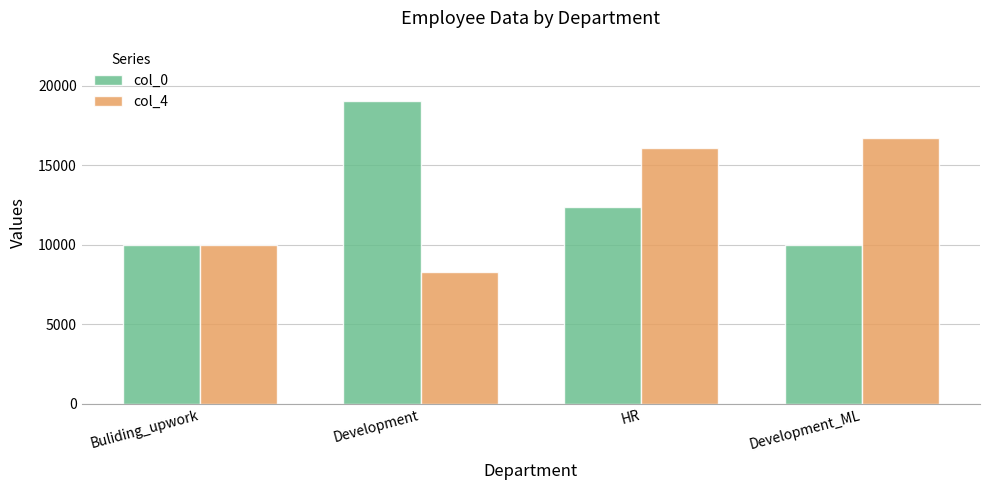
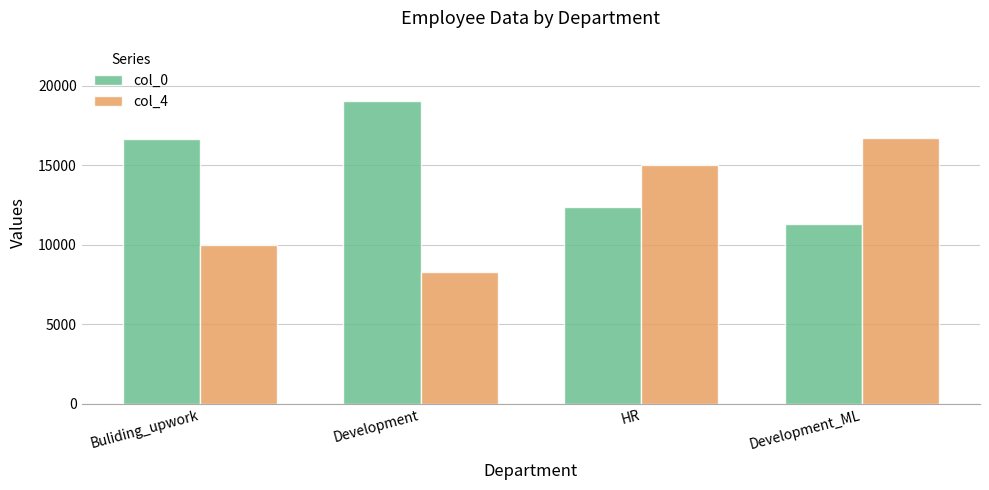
  {
    "col_0": {
-     "Buliding_upwork": 10000,
+     "Buliding_upwork": 16600,
      "Development": 19000,
      "HR": 12300,
-     "Development_ML": 10000
+     "Development_ML": 11300
    },
    "col_4": {
      "Buliding_upwork": 10000,
      "Development": 8300,
-     "HR": 16100,
+     "HR": 15000,
      "Development_ML": 16700
    }
  }
